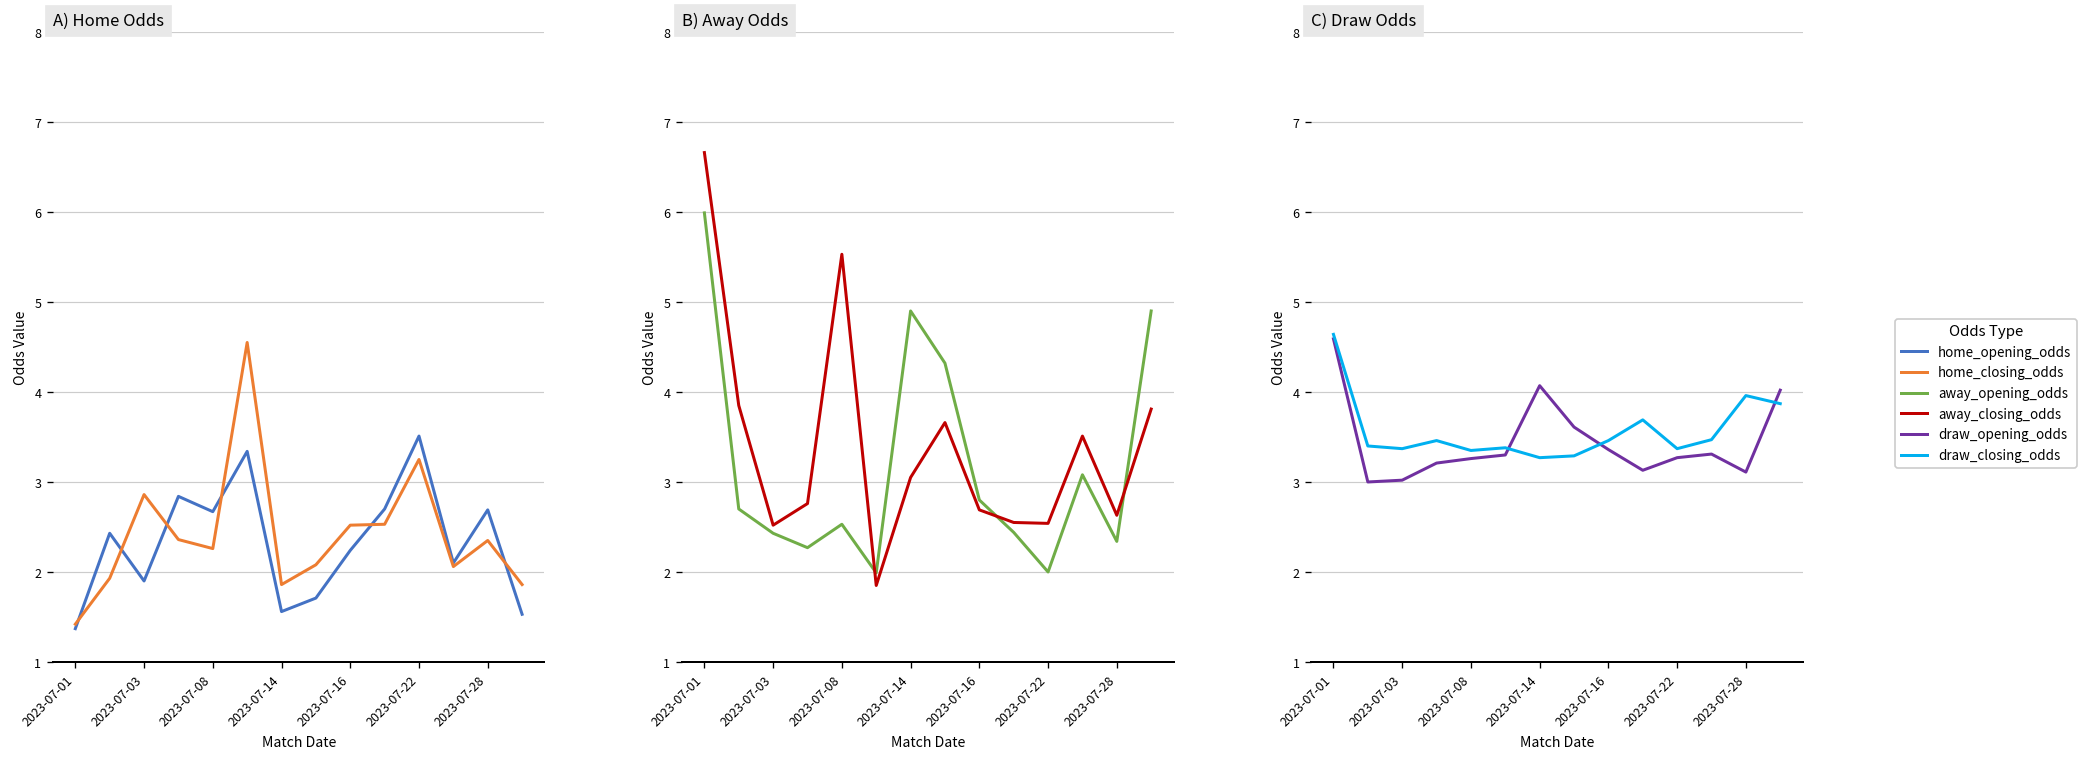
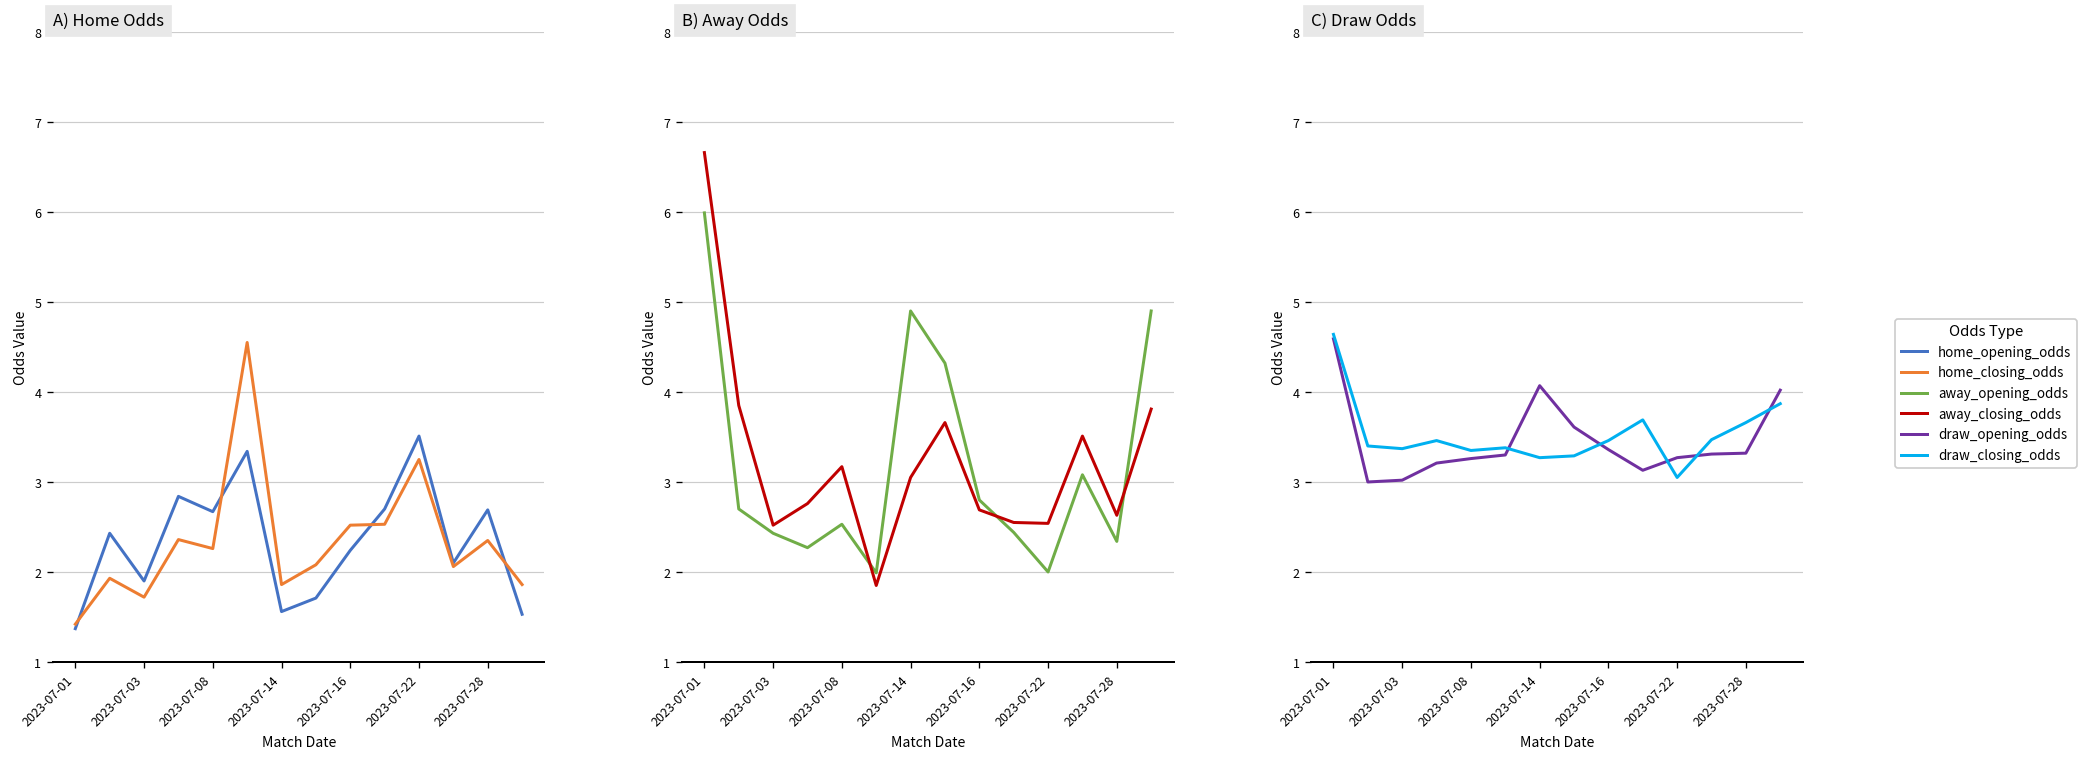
  {
    "A) Home Odds": {
      "home_opening_odds": {
        "2023-07-01": 1.4,
        "2023-07-03": 1.9,
        "2023-07-08": 2.7,
        "2023-07-14": 1.6,
        "2023-07-16": 2.2,
        "2023-07-22": 3.5,
        "2023-07-28": 2.7
      },
      "home_closing_odds": {
        "2023-07-01": 1.4,
-       "2023-07-03": 2.9,
+       "2023-07-03": 1.7,
        "2023-07-08": 2.3,
        "2023-07-14": 1.9,
        "2023-07-16": 2.5,
        "2023-07-22": 3.3,
        "2023-07-28": 2.4
      }
    },
    "B) Away Odds": {
      "away_opening_odds": {
        "2023-07-01": 6.0,
        "2023-07-03": 2.4,
        "2023-07-08": 2.5,
        "2023-07-14": 4.9,
        "2023-07-16": 2.8,
        "2023-07-22": 2.0,
        "2023-07-28": 2.3
      },
      "away_closing_odds": {
        "2023-07-01": 6.7,
        "2023-07-03": 2.5,
-       "2023-07-08": 5.5,
+       "2023-07-08": 3.2,
        "2023-07-14": 3.1,
        "2023-07-16": 2.7,
        "2023-07-22": 2.5,
        "2023-07-28": 2.6
      }
    },
    "C) Draw Odds": {
      "draw_opening_odds": {
        "2023-07-01": 4.6,
        "2023-07-03": 3.0,
        "2023-07-08": 3.3,
        "2023-07-14": 4.1,
        "2023-07-16": 3.4,
        "2023-07-22": 3.3,
-       "2023-07-28": 3.1
+       "2023-07-28": 3.3
      },
      "draw_closing_odds": {
        "2023-07-01": 4.6,
        "2023-07-03": 3.4,
        "2023-07-08": 3.4,
        "2023-07-14": 3.3,
        "2023-07-16": 3.5,
-       "2023-07-22": 3.4,
-       "2023-07-28": 4.0
+       "2023-07-22": 3.1,
+       "2023-07-28": 3.7
      }
    }
  }
